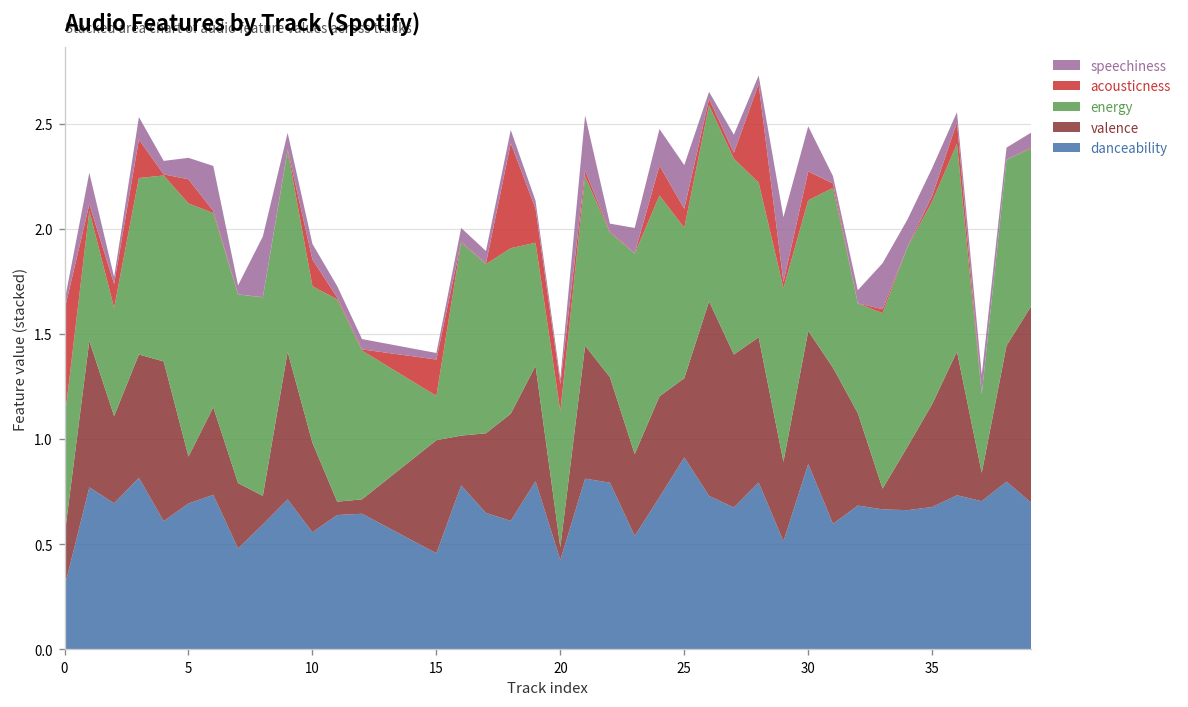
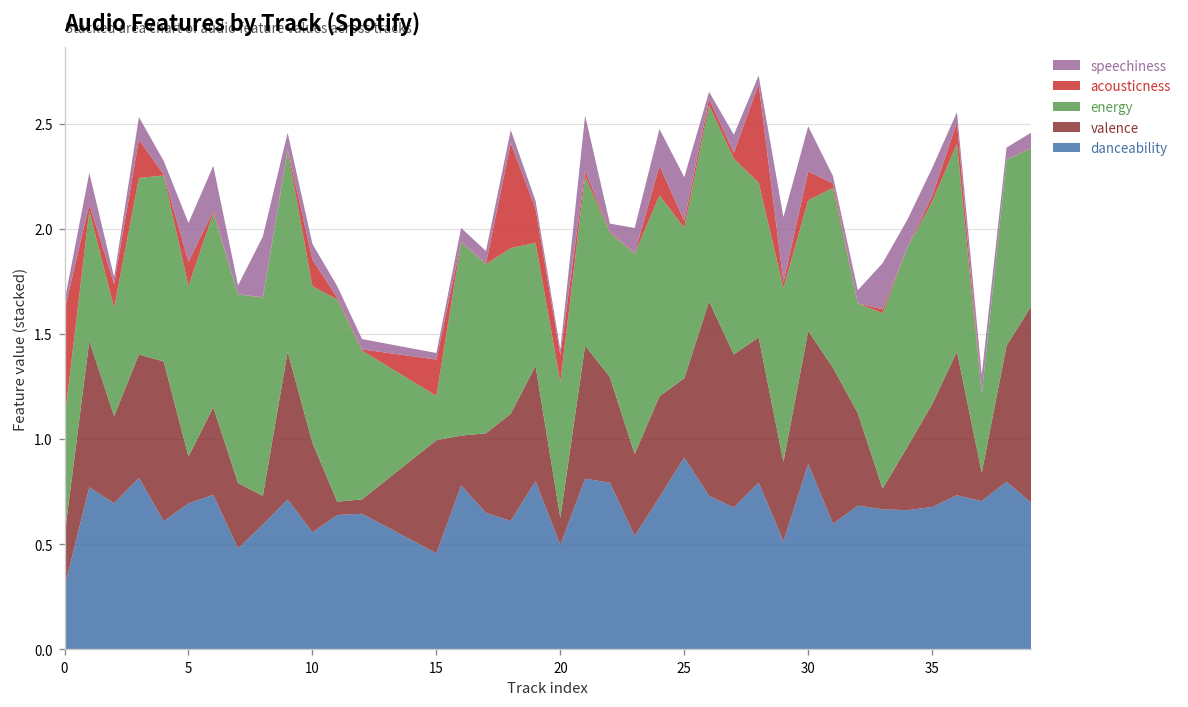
  {
    "danceability": {
      "0": 0.30,
      "5": 0.69,
      "10": 0.56,
      "15": 0.46,
-     "20": 0.42,
+     "20": 0.50,
      "25": 0.91,
      "30": 0.88,
      "35": 0.68
    },
    "valence": {
      "0": 0.24,
      "5": 0.22,
      "10": 0.43,
      "15": 0.54,
-     "20": 0.06,
+     "20": 0.13,
      "25": 0.38,
      "30": 0.63,
      "35": 0.49
    },
    "energy": {
      "0": 0.55,
-     "5": 1.21,
+     "5": 0.81,
      "10": 0.74,
      "15": 0.21,
      "20": 0.65,
      "25": 0.72,
      "30": 0.62,
      "35": 0.96
    },
    "acousticness": {
      "0": 0.52,
      "5": 0.11,
      "10": 0.13,
      "15": 0.17,
      "20": 0.13,
-     "25": 0.09,
+     "25": 0.03,
      "30": 0.14,
      "35": 0.03
    },
    "speechiness": {
      "0": 0.04,
-     "5": 0.10,
+     "5": 0.19,
      "10": 0.07,
      "15": 0.03,
      "20": 0.03,
      "25": 0.21,
      "30": 0.21,
      "35": 0.13
    }
  }
